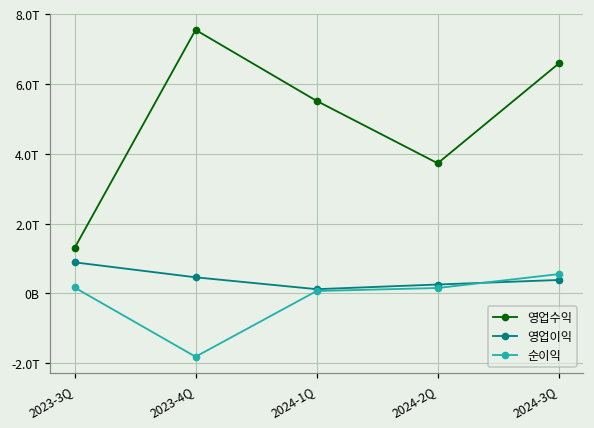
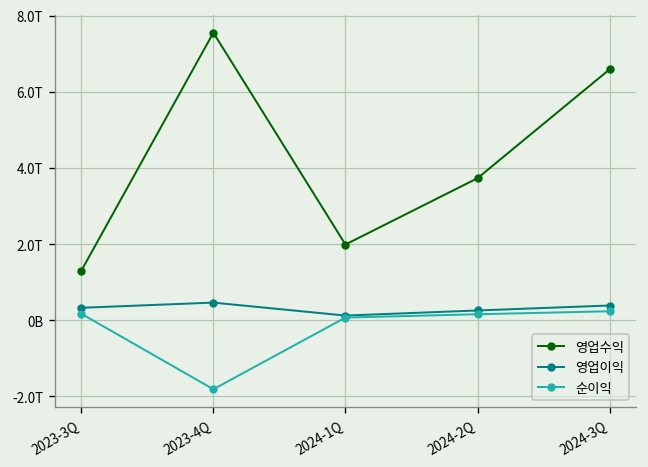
  {
    "영업수익": {
      "2023-3Q": "1.3T",
      "2023-4Q": "7.6T",
-     "2024-1Q": "5.5T",
+     "2024-1Q": "2.0T",
      "2024-2Q": "3.7T",
      "2024-3Q": "6.6T"
    },
    "영업이익": {
-     "2023-3Q": "0.9T",
+     "2023-3Q": "0.3T",
      "2023-4Q": "0.5T",
      "2024-2Q": "0.3T",
      "2024-3Q": "0.4T"
    },
    "순이익": {
      "2023-3Q": "0.2T",
      "2023-4Q": "-1.8T",
      "2024-2Q": "0.2T",
-     "2024-3Q": "0.6T"
+     "2024-3Q": "0.2T"
    }
  }
